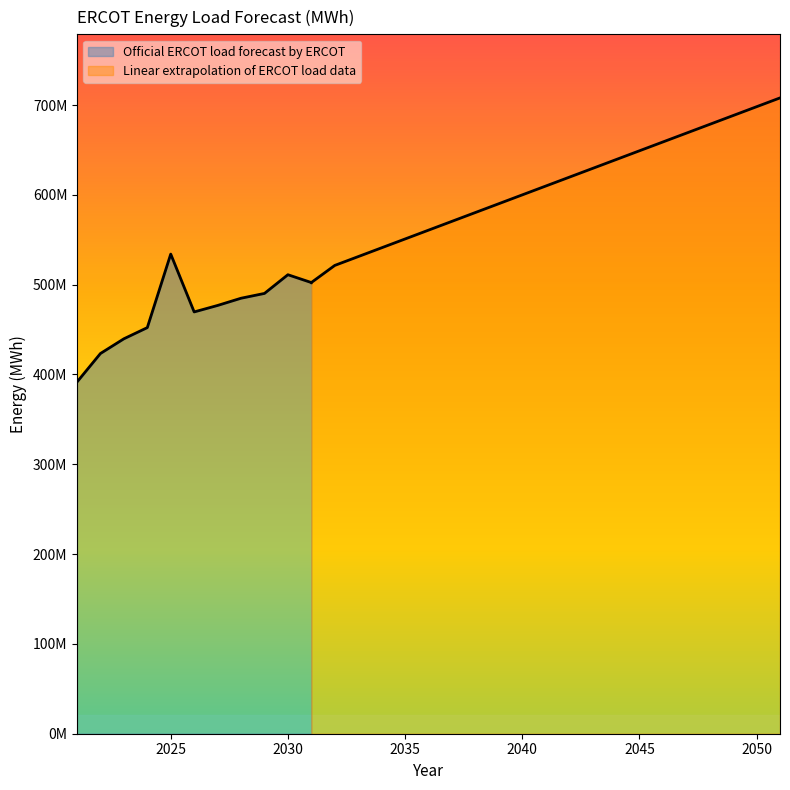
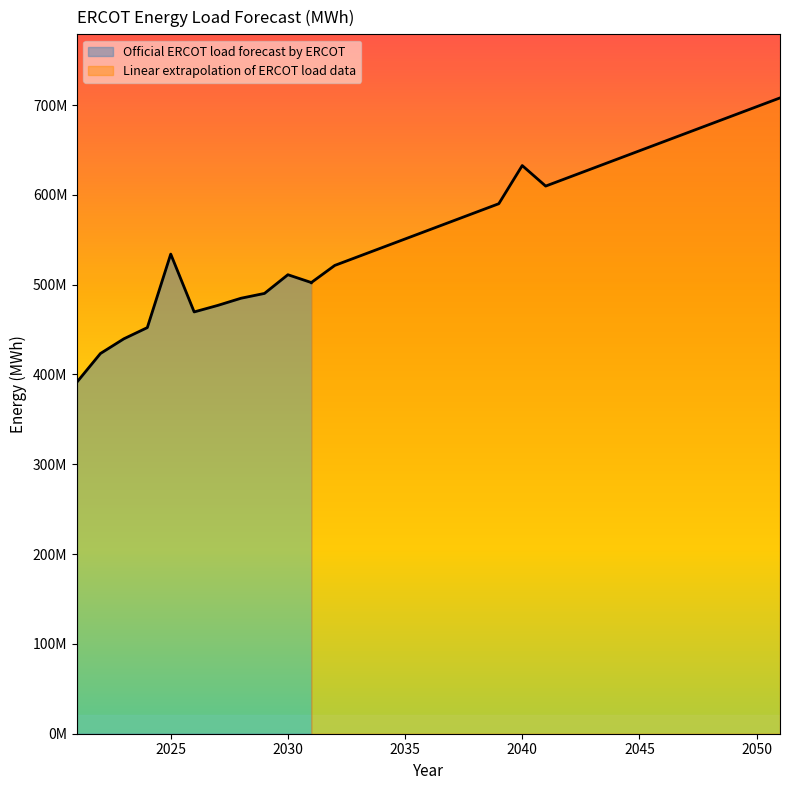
  {
    "Official ERCOT load forecast by ERCOT": {
      "2025": 530000000,
      "2030": 510000000
    },
    "Linear extrapolation of ERCOT load data": {
      "2035": 550000000,
-     "2040": 600000000,
+     "2040": 630000000,
      "2045": 650000000,
      "2050": 700000000
    }
  }
